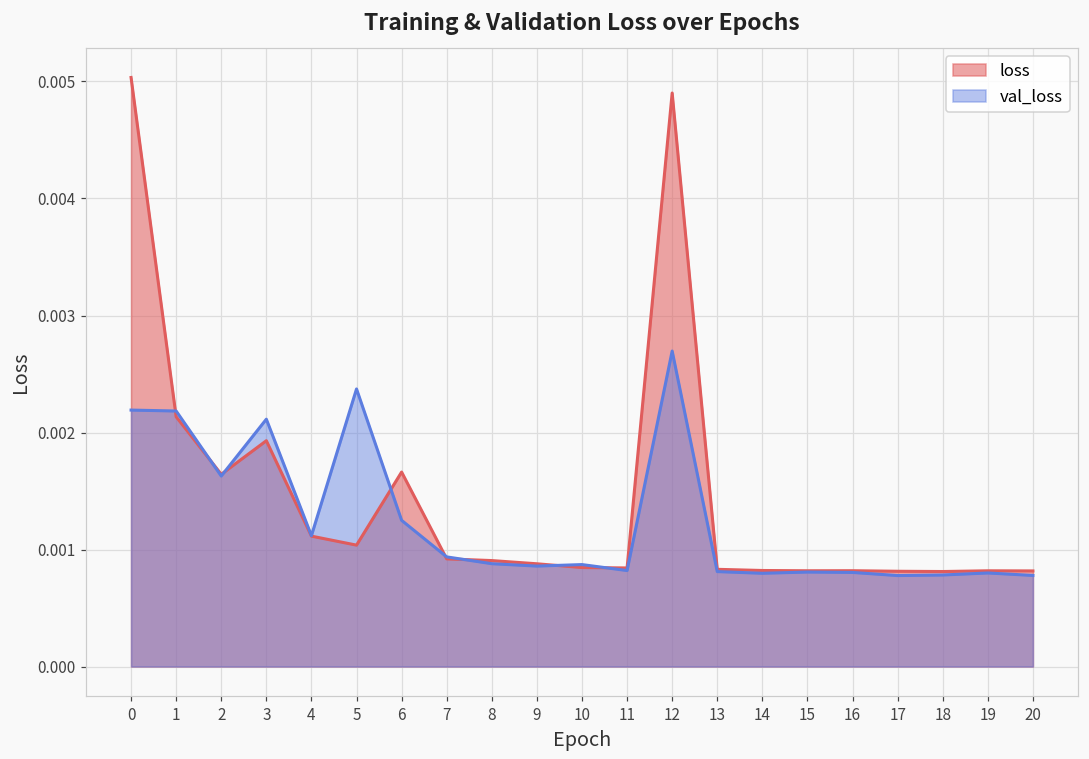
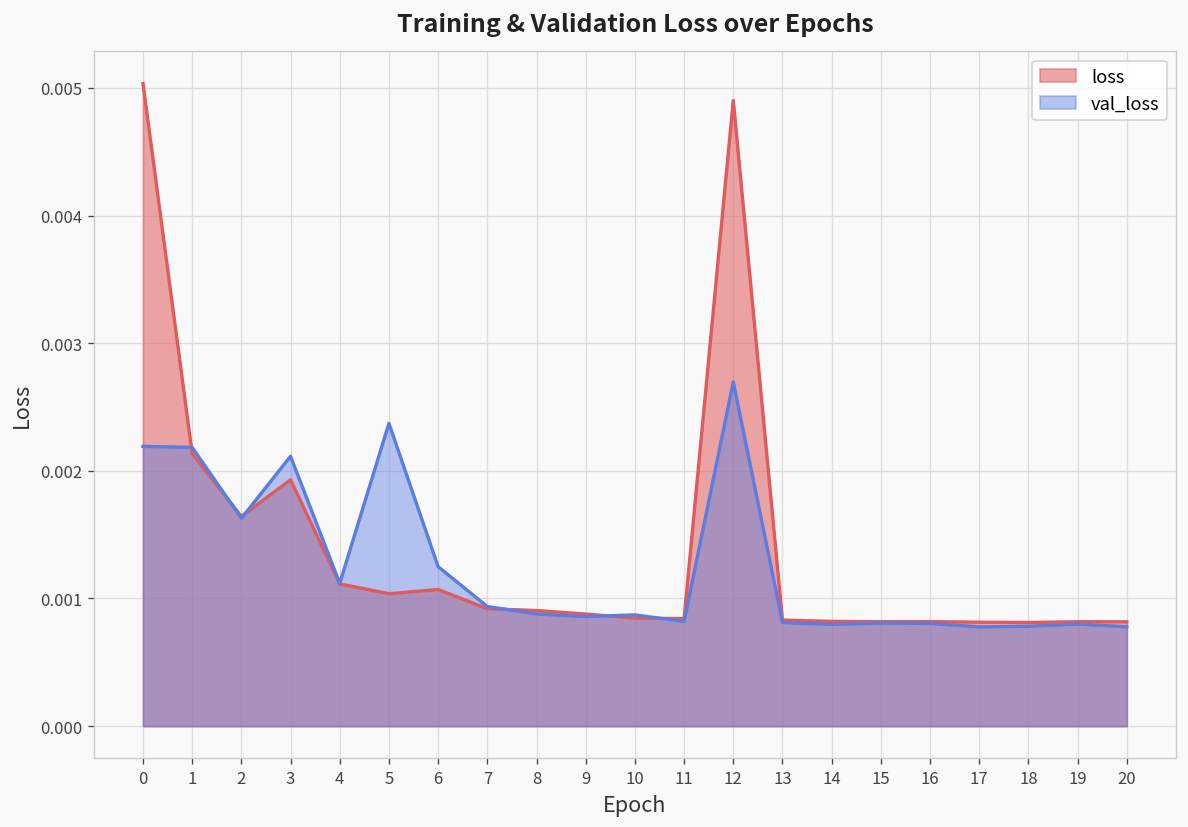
  {
    "loss": {
      "0": 0.00503,
      "1": 0.00213,
      "3": 0.00193,
      "5": 0.00104,
-     "6": 0.00166,
+     "6": 0.00107,
      "8": 0.00091,
      "10": 0.00085,
      "12": 0.00490,
      "14": 0.00082,
      "17": 0.00081,
      "18": 0.00081,
      "20": 0.00082
    },
    "val_loss": {
      "0": 0.00219,
      "1": 0.00218,
      "3": 0.00211,
      "5": 0.00237,
      "6": 0.00125,
      "8": 0.00088,
      "10": 0.00087,
      "12": 0.00270,
      "14": 0.00080,
      "17": 0.00078,
      "18": 0.00078,
      "20": 0.00078
    }
  }
